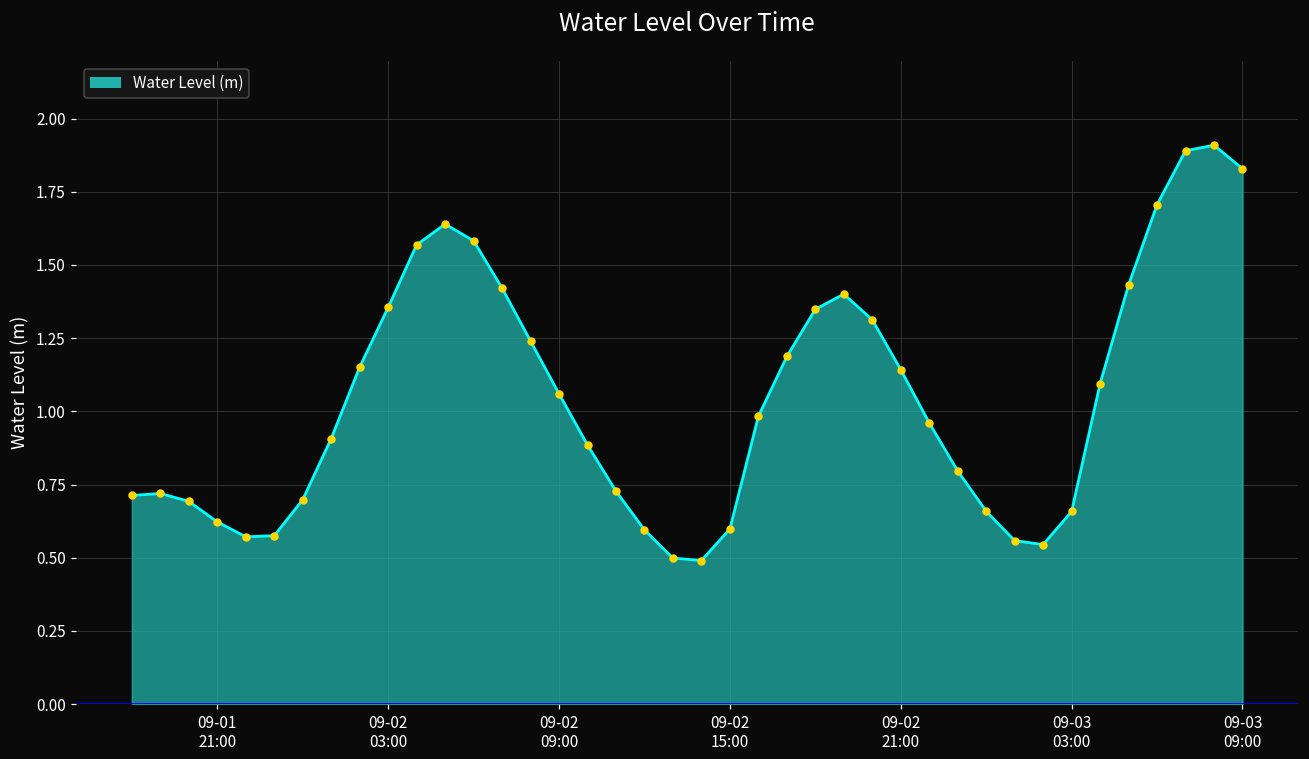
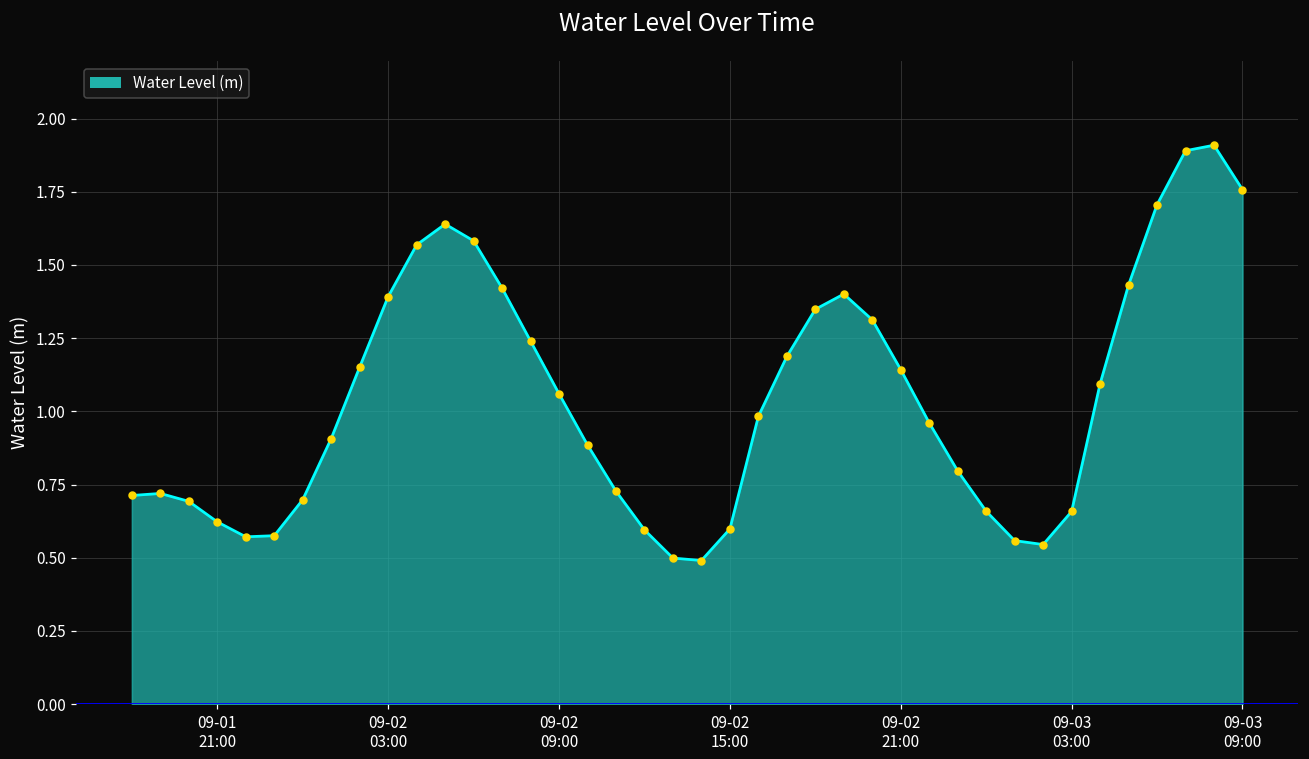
  {
    "09-01 21:00": 0.62,
-   "09-02 03:00": 1.36,
+   "09-02 03:00": 1.39,
    "09-02 09:00": 1.06,
    "09-02 15:00": 0.60,
    "09-02 21:00": 1.14,
    "09-03 03:00": 0.66,
-   "09-03 09:00": 1.83
+   "09-03 09:00": 1.76
  }
